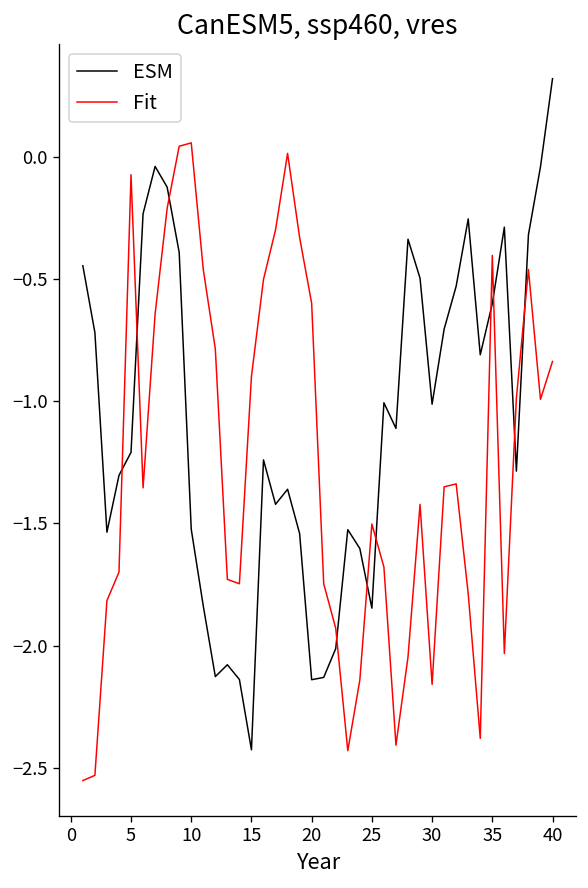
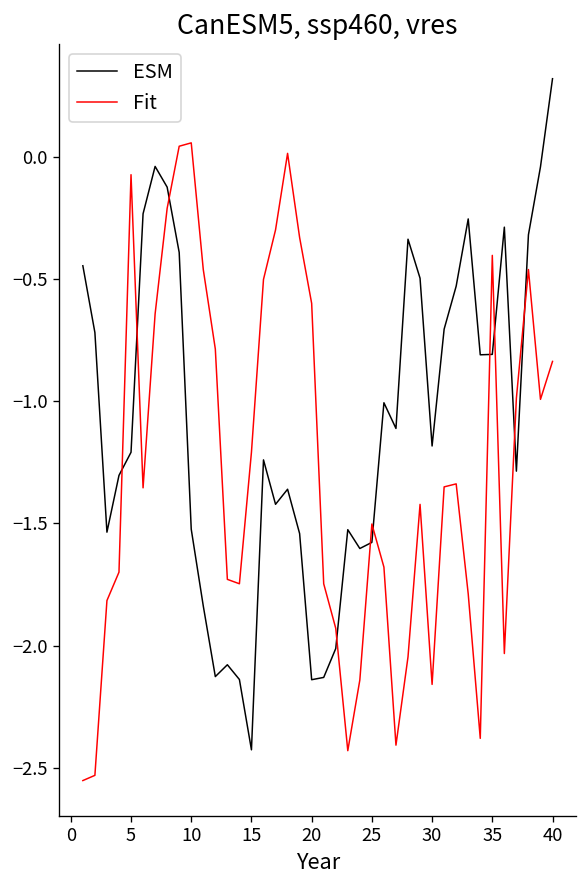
  {
    "ESM": {
      "5": -1.21,
      "10": -1.52,
      "15": -2.43,
      "20": -2.14,
-     "25": -1.85,
-     "30": -1.01,
-     "35": -0.60,
+     "25": -1.58,
+     "30": -1.18,
+     "35": -0.81,
      "40": 0.32
    },
    "Fit": {
      "5": -0.07,
      "10": 0.06,
-     "15": -0.90,
+     "15": -1.21,
      "20": -0.60,
      "25": -1.50,
      "30": -2.16,
      "35": -0.40,
      "40": -0.84
    }
  }
